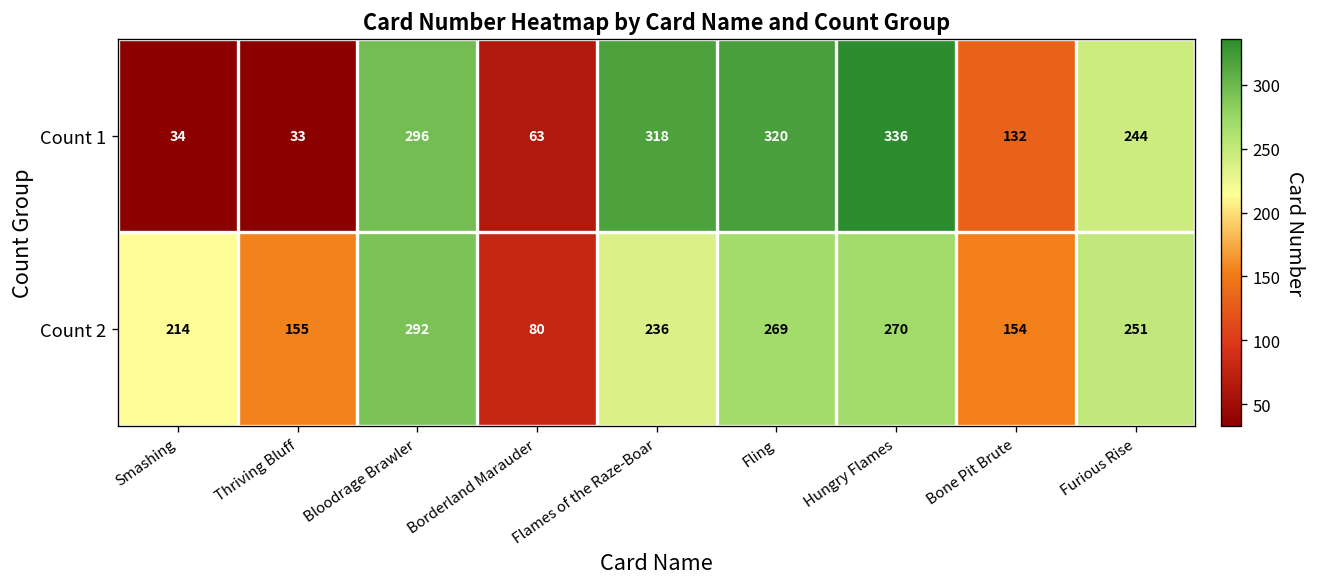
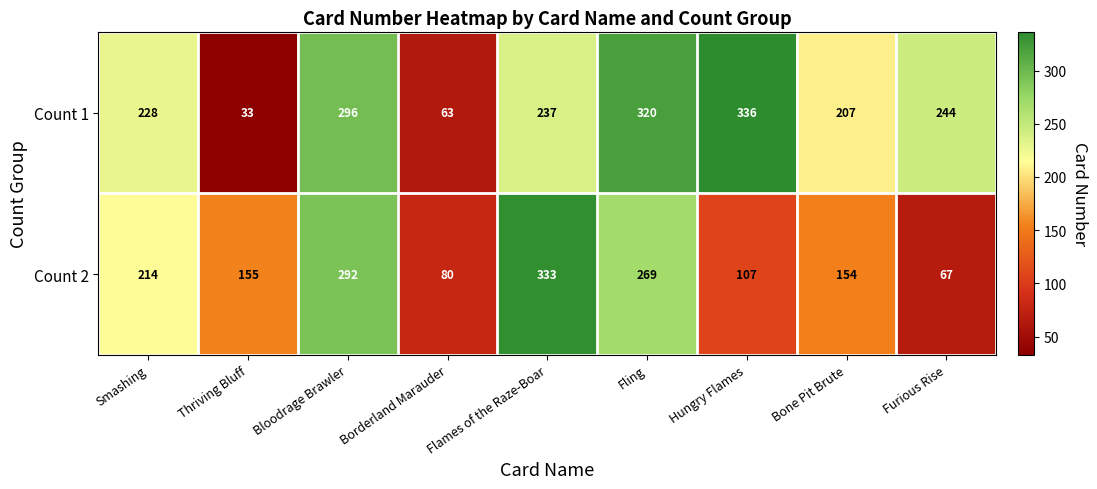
  {
    "Count 1": {
-     "Smashing": 34,
+     "Smashing": 228,
      "Thriving Bluff": 33,
      "Bloodrage Brawler": 296,
      "Borderland Marauder": 63,
-     "Flames of the Raze-Boar": 318,
+     "Flames of the Raze-Boar": 237,
      "Fling": 320,
      "Hungry Flames": 336,
-     "Bone Pit Brute": 132,
+     "Bone Pit Brute": 207,
      "Furious Rise": 244
    },
    "Count 2": {
      "Smashing": 214,
      "Thriving Bluff": 155,
      "Bloodrage Brawler": 292,
      "Borderland Marauder": 80,
-     "Flames of the Raze-Boar": 236,
+     "Flames of the Raze-Boar": 333,
      "Fling": 269,
-     "Hungry Flames": 270,
+     "Hungry Flames": 107,
      "Bone Pit Brute": 154,
-     "Furious Rise": 251
+     "Furious Rise": 67
    }
  }
